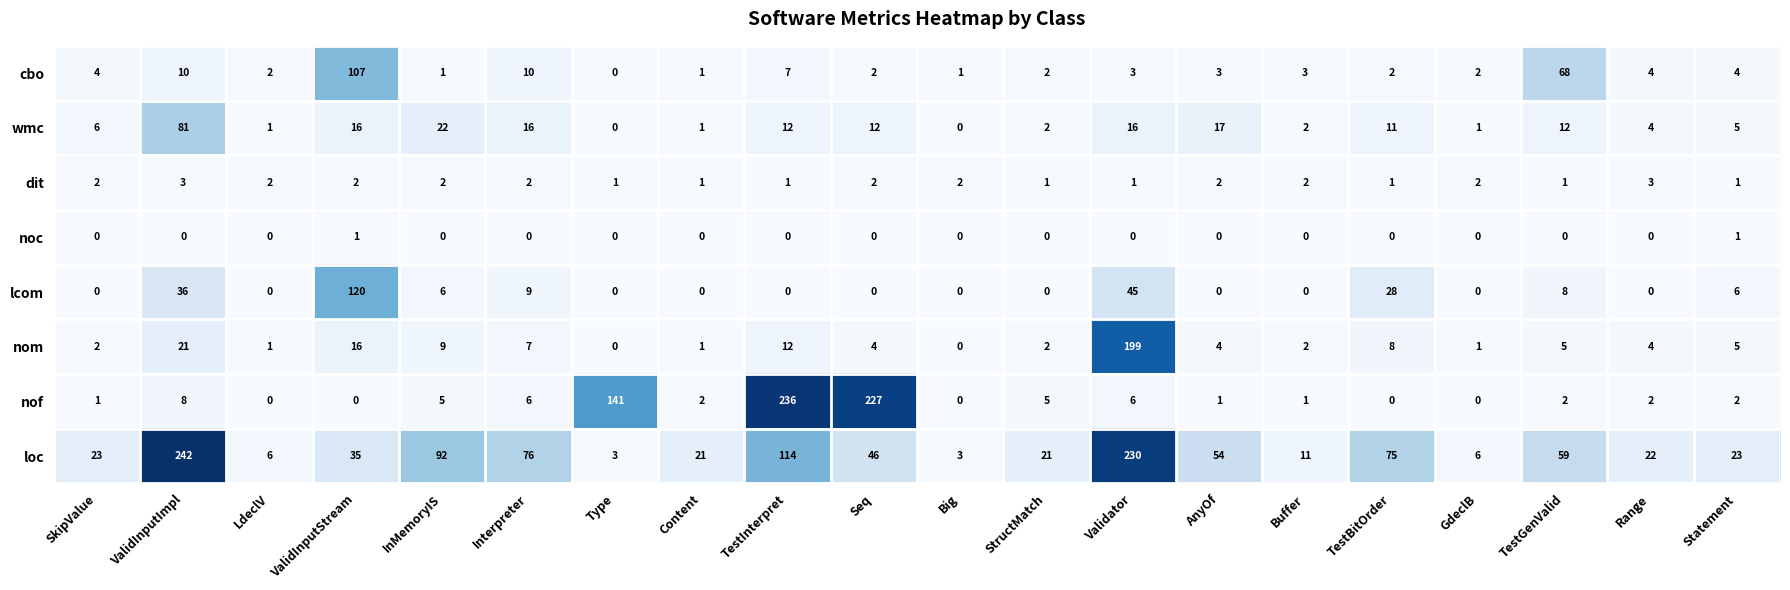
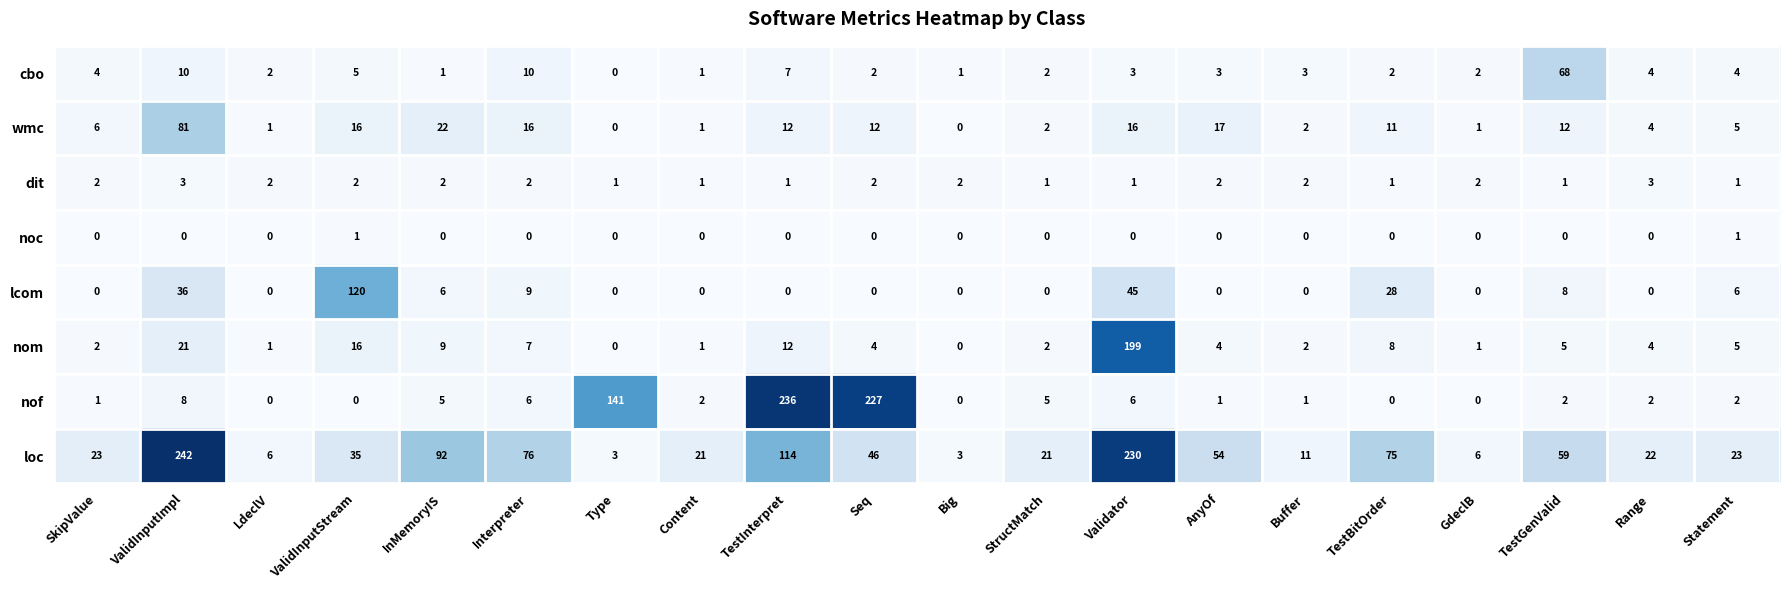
  {
    "cbo": {
      "SkipValue": 4,
      "ValidInputImpl": 10,
      "LdeclV": 2,
-     "ValidInputStream": 107,
+     "ValidInputStream": 5,
      "InMemoryIS": 1,
      "Interpreter": 10,
      "Type": 0,
      "Content": 1,
      "TestInterpret": 7,
      "Seq": 2,
      "Big": 1,
      "StructMatch": 2,
      "Validator": 3,
      "AnyOf": 3,
      "Buffer": 3,
      "TestBitOrder": 2,
      "GdeclB": 2,
      "TestGenValid": 68,
      "Range": 4,
      "Statement": 4
    },
    "wmc": {
      "SkipValue": 6,
      "ValidInputImpl": 81,
      "LdeclV": 1,
      "ValidInputStream": 16,
      "InMemoryIS": 22,
      "Interpreter": 16,
      "Type": 0,
      "Content": 1,
      "TestInterpret": 12,
      "Seq": 12,
      "Big": 0,
      "StructMatch": 2,
      "Validator": 16,
      "AnyOf": 17,
      "Buffer": 2,
      "TestBitOrder": 11,
      "GdeclB": 1,
      "TestGenValid": 12,
      "Range": 4,
      "Statement": 5
    },
    "dit": {
      "SkipValue": 2,
      "ValidInputImpl": 3,
      "LdeclV": 2,
      "ValidInputStream": 2,
      "InMemoryIS": 2,
      "Interpreter": 2,
      "Type": 1,
      "Content": 1,
      "TestInterpret": 1,
      "Seq": 2,
      "Big": 2,
      "StructMatch": 1,
      "Validator": 1,
      "AnyOf": 2,
      "Buffer": 2,
      "TestBitOrder": 1,
      "GdeclB": 2,
      "TestGenValid": 1,
      "Range": 3,
      "Statement": 1
    },
    "noc": {
      "SkipValue": 0,
      "ValidInputImpl": 0,
      "LdeclV": 0,
      "ValidInputStream": 1,
      "InMemoryIS": 0,
      "Interpreter": 0,
      "Type": 0,
      "Content": 0,
      "TestInterpret": 0,
      "Seq": 0,
      "Big": 0,
      "StructMatch": 0,
      "Validator": 0,
      "AnyOf": 0,
      "Buffer": 0,
      "TestBitOrder": 0,
      "GdeclB": 0,
      "TestGenValid": 0,
      "Range": 0,
      "Statement": 1
    },
    "lcom": {
      "SkipValue": 0,
      "ValidInputImpl": 36,
      "LdeclV": 0,
      "ValidInputStream": 120,
      "InMemoryIS": 6,
      "Interpreter": 9,
      "Type": 0,
      "Content": 0,
      "TestInterpret": 0,
      "Seq": 0,
      "Big": 0,
      "StructMatch": 0,
      "Validator": 45,
      "AnyOf": 0,
      "Buffer": 0,
      "TestBitOrder": 28,
      "GdeclB": 0,
      "TestGenValid": 8,
      "Range": 0,
      "Statement": 6
    },
    "nom": {
      "SkipValue": 2,
      "ValidInputImpl": 21,
      "LdeclV": 1,
      "ValidInputStream": 16,
      "InMemoryIS": 9,
      "Interpreter": 7,
      "Type": 0,
      "Content": 1,
      "TestInterpret": 12,
      "Seq": 4,
      "Big": 0,
      "StructMatch": 2,
      "Validator": 199,
      "AnyOf": 4,
      "Buffer": 2,
      "TestBitOrder": 8,
      "GdeclB": 1,
      "TestGenValid": 5,
      "Range": 4,
      "Statement": 5
    },
    "nof": {
      "SkipValue": 1,
      "ValidInputImpl": 8,
      "LdeclV": 0,
      "ValidInputStream": 0,
      "InMemoryIS": 5,
      "Interpreter": 6,
      "Type": 141,
      "Content": 2,
      "TestInterpret": 236,
      "Seq": 227,
      "Big": 0,
      "StructMatch": 5,
      "Validator": 6,
      "AnyOf": 1,
      "Buffer": 1,
      "TestBitOrder": 0,
      "GdeclB": 0,
      "TestGenValid": 2,
      "Range": 2,
      "Statement": 2
    },
    "loc": {
      "SkipValue": 23,
      "ValidInputImpl": 242,
      "LdeclV": 6,
      "ValidInputStream": 35,
      "InMemoryIS": 92,
      "Interpreter": 76,
      "Type": 3,
      "Content": 21,
      "TestInterpret": 114,
      "Seq": 46,
      "Big": 3,
      "StructMatch": 21,
      "Validator": 230,
      "AnyOf": 54,
      "Buffer": 11,
      "TestBitOrder": 75,
      "GdeclB": 6,
      "TestGenValid": 59,
      "Range": 22,
      "Statement": 23
    }
  }
